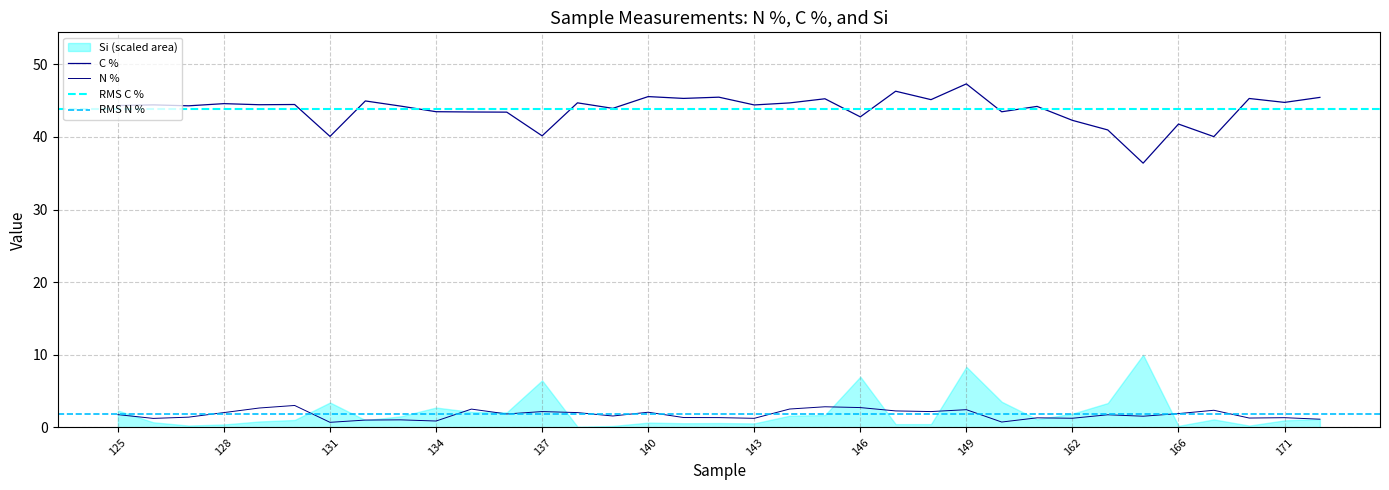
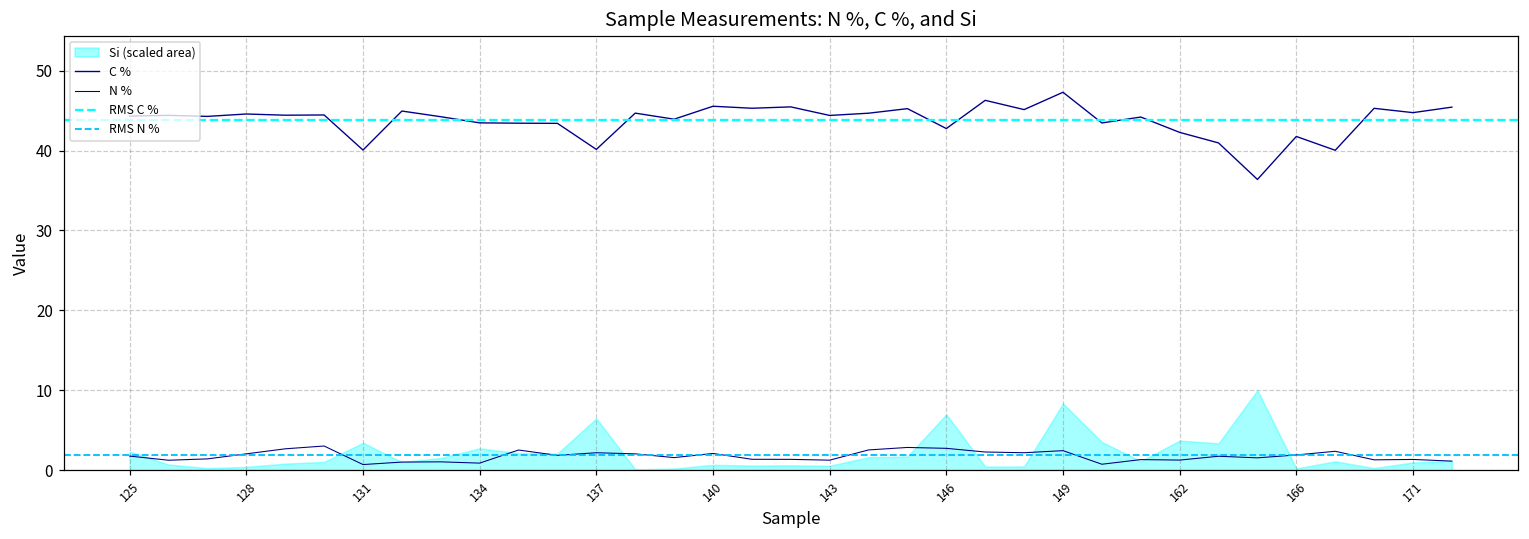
  {
    "Si (scaled area)": {
      "125": 2,
      "128": 0,
      "131": 3,
      "134": 3,
      "137": 6,
      "140": 1,
      "143": 1,
      "146": 7,
      "149": 8,
-     "162": 2,
+     "162": 4,
      "171": 1
    }
  }
